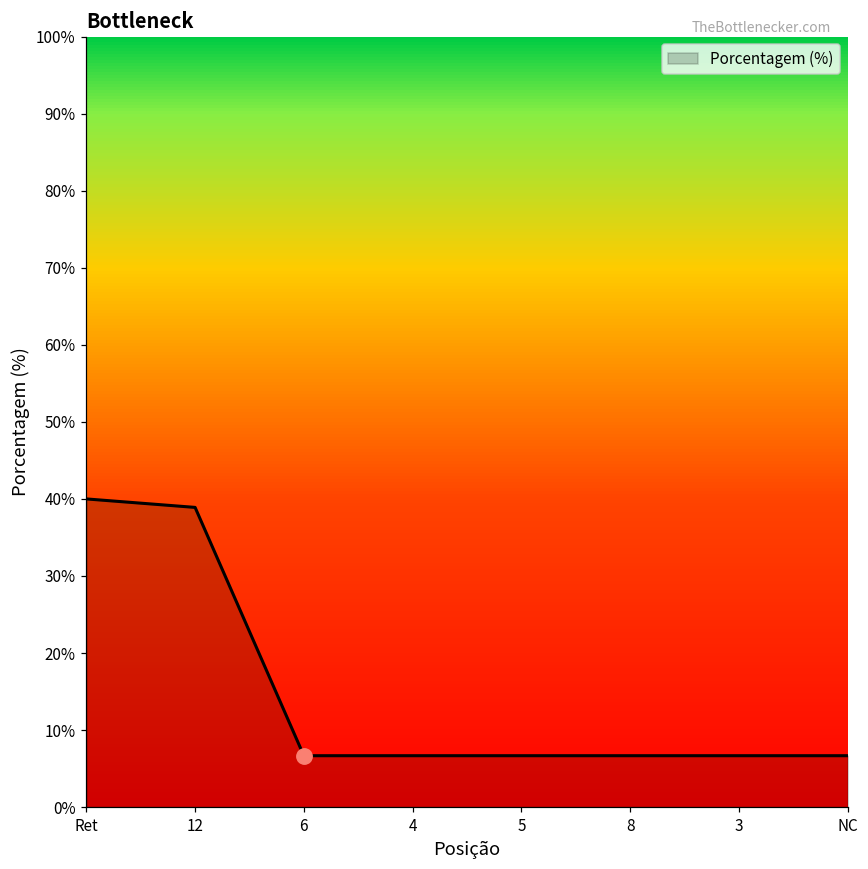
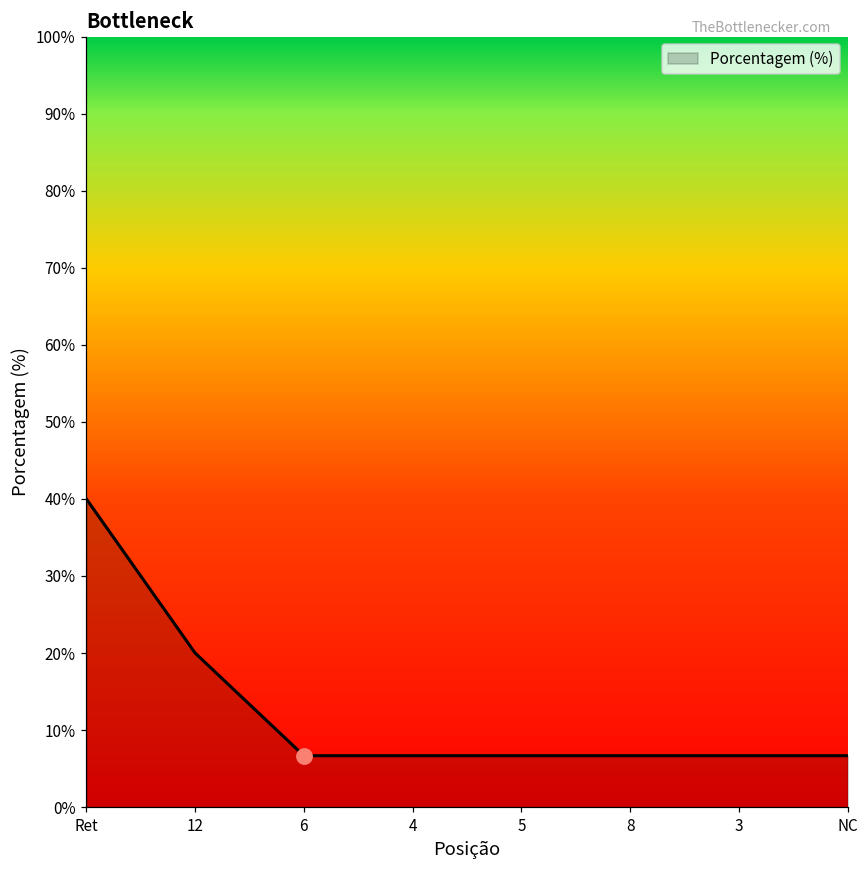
  {
    "Porcentagem (%)": {
      "Ret": "40%",
-     "12": "39%",
+     "12": "20%",
      "4": "7%",
      "5": "7%",
      "8": "7%",
      "3": "7%",
      "NC": "7%"
    }
  }
